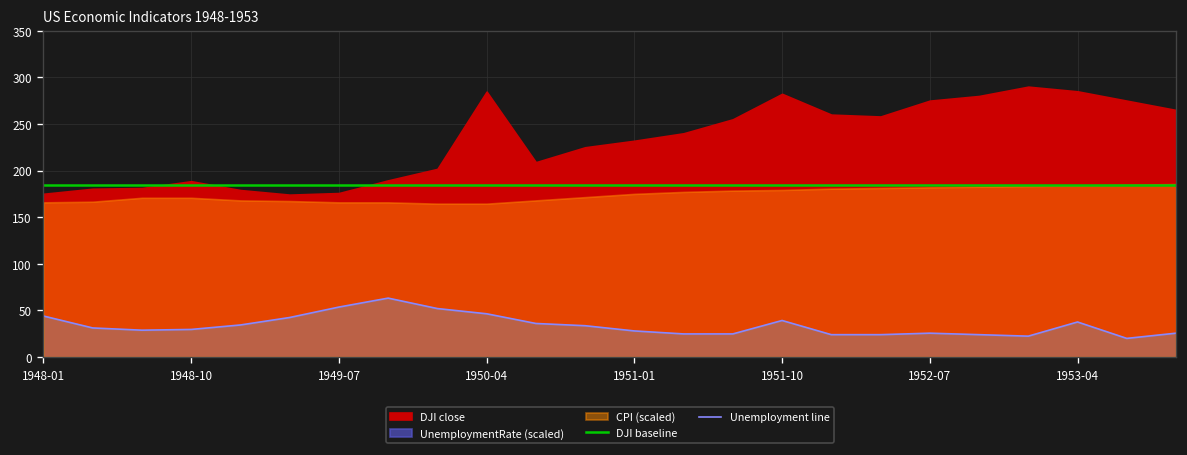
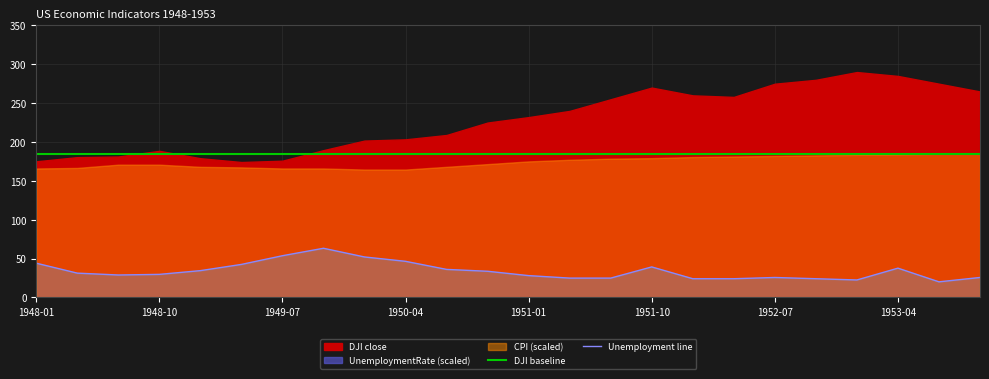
  {
    "DJI baseline": {
      "1948-01": 190,
      "1948-10": 190,
      "1949-07": 190,
      "1950-04": 190,
      "1951-01": 190,
      "1951-10": 190
    },
    "DJI close": {
      "1948-01": 180,
      "1948-10": 190,
      "1949-07": 180,
-     "1950-04": 280,
+     "1950-04": 200,
      "1951-01": 230,
-     "1951-10": 280,
+     "1951-10": 270,
      "1952-07": 280,
      "1953-04": 290
    },
    "UnemploymentRate (scaled)": {
      "1948-01": 40,
      "1948-10": 30,
      "1949-07": 50,
      "1950-04": 50,
      "1951-01": 30,
      "1951-10": 40,
      "1952-07": 30,
      "1953-04": 40
    },
    "CPI (scaled)": {
      "1948-01": 170,
      "1948-10": 170,
      "1949-07": 170,
      "1950-04": 160,
      "1951-01": 180,
      "1951-10": 180
    }
  }
